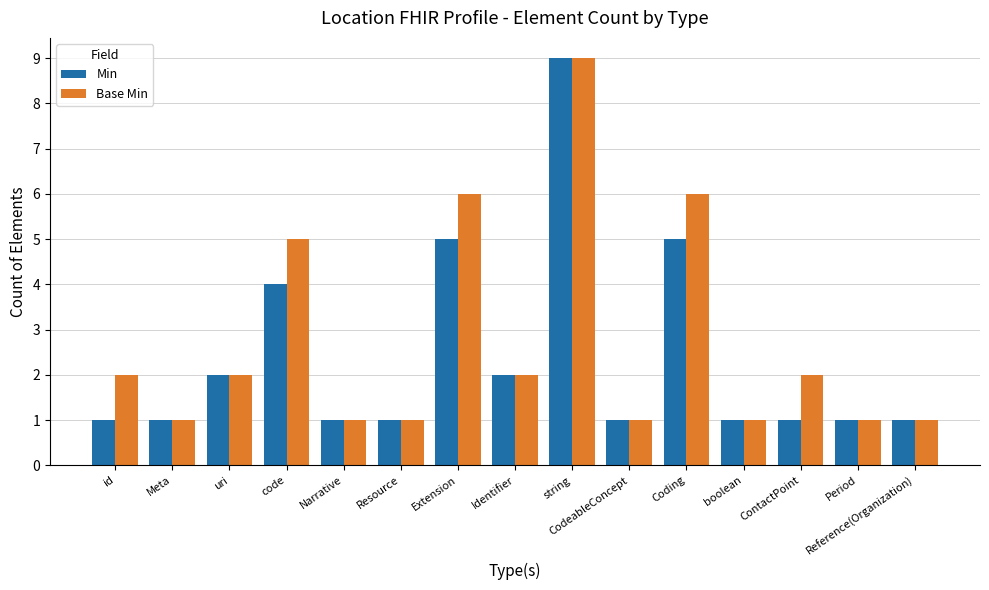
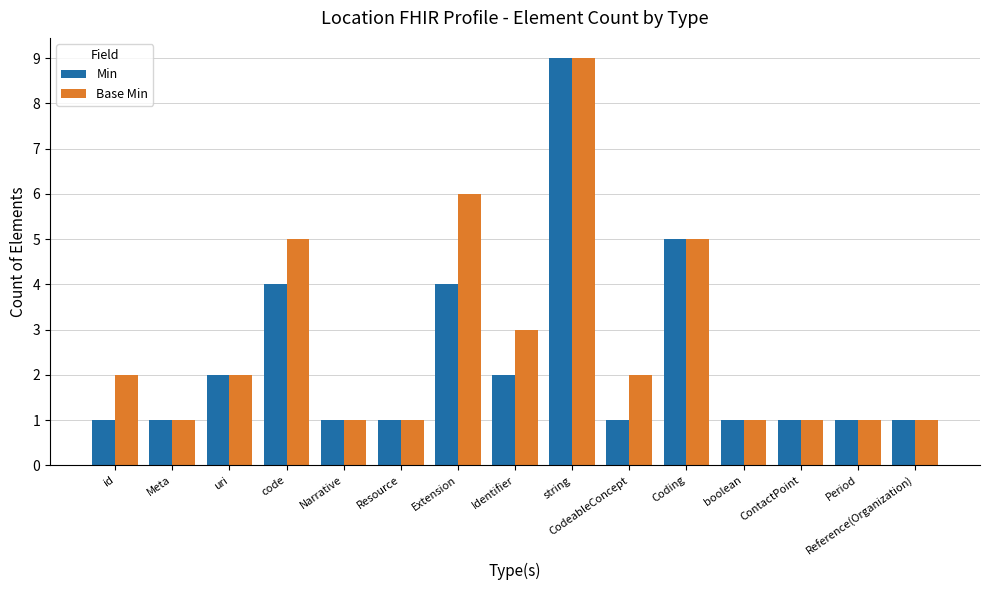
  {
    "Min": {
      "id": 1,
      "Meta": 1,
      "uri": 2,
      "code": 4,
      "Narrative": 1,
      "Resource": 1,
-     "Extension": 5,
+     "Extension": 4,
      "Identifier": 2,
      "string": 9,
      "CodeableConcept": 1,
      "Coding": 5,
      "boolean": 1,
      "ContactPoint": 1,
      "Period": 1,
      "Reference(Organization)": 1
    },
    "Base Min": {
      "id": 2,
      "Meta": 1,
      "uri": 2,
      "code": 5,
      "Narrative": 1,
      "Resource": 1,
      "Extension": 6,
-     "Identifier": 2,
+     "Identifier": 3,
      "string": 9,
-     "CodeableConcept": 1,
-     "Coding": 6,
+     "CodeableConcept": 2,
+     "Coding": 5,
      "boolean": 1,
-     "ContactPoint": 2,
+     "ContactPoint": 1,
      "Period": 1,
      "Reference(Organization)": 1
    }
  }
